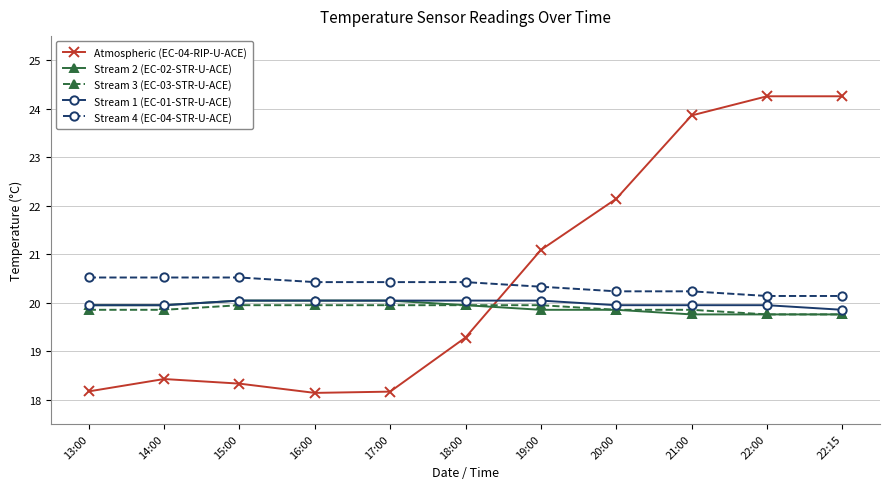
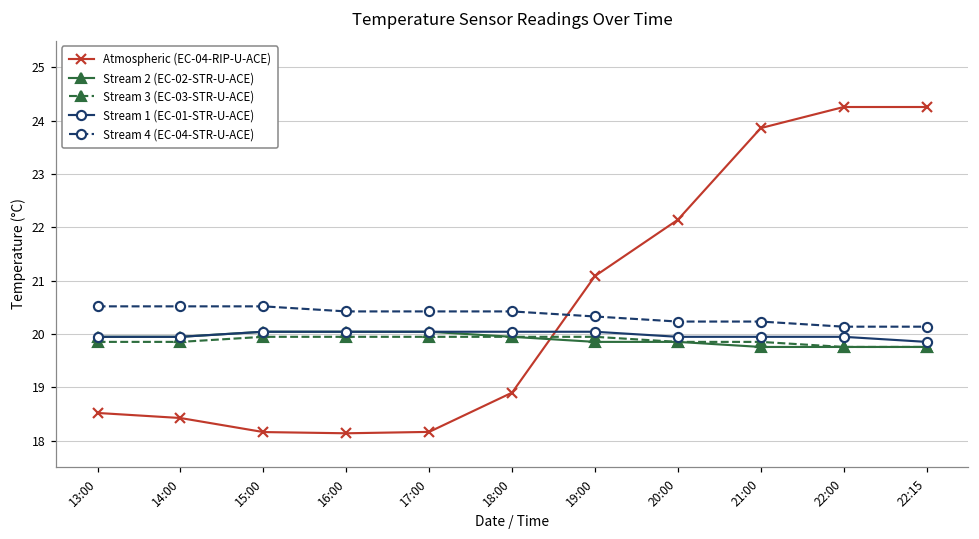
  {
    "Atmospheric (EC-04-RIP-U-ACE)": {
-     "13:00": 18.2,
+     "13:00": 18.5,
      "14:00": 18.4,
-     "15:00": 18.3,
+     "15:00": 18.2,
      "16:00": 18.1,
      "17:00": 18.2,
-     "18:00": 19.3,
+     "18:00": 18.9,
      "19:00": 21.1,
      "20:00": 22.1,
      "21:00": 23.9,
      "22:00": 24.3,
      "22:15": 24.3
    }
  }
